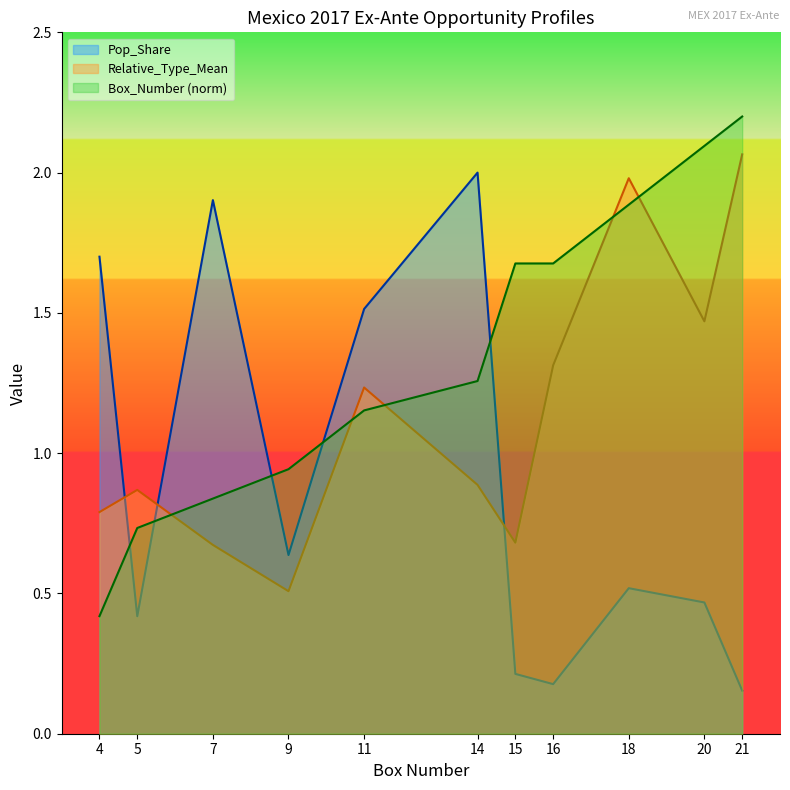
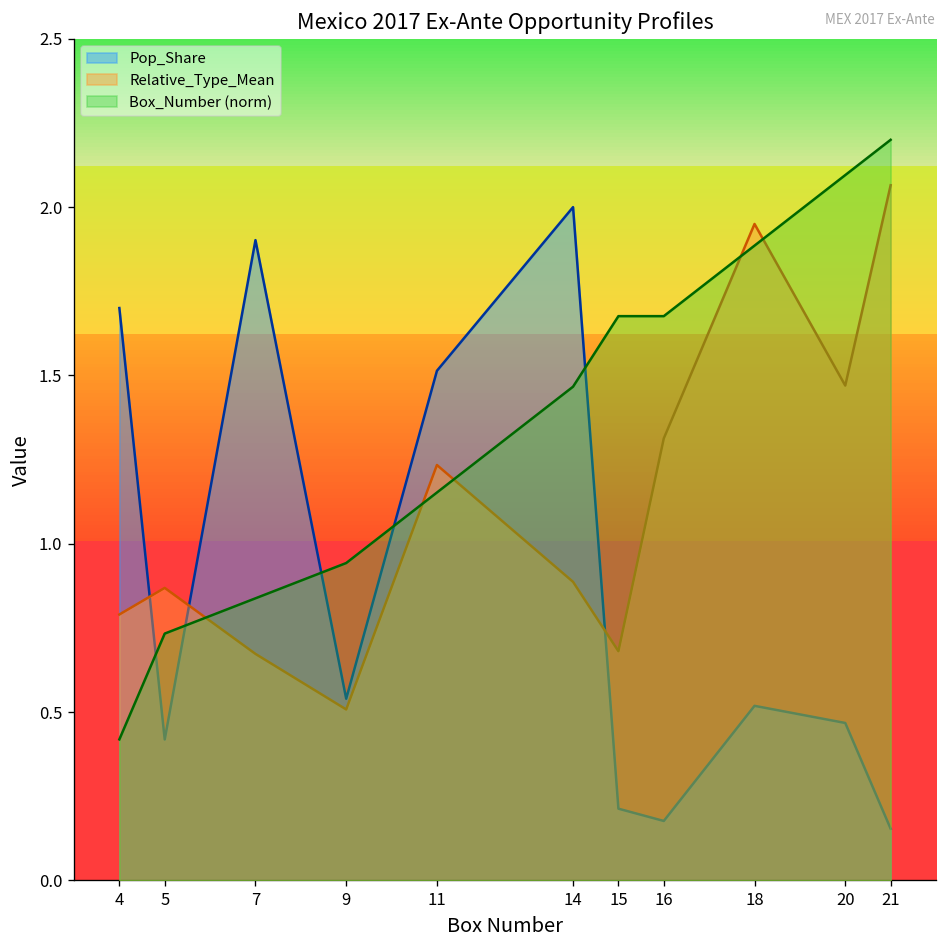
  {
    "Pop_Share": {
      "4": 1.70,
      "5": 0.42,
      "7": 1.90,
-     "9": 0.64,
+     "9": 0.54,
      "11": 1.51,
      "14": 2.00,
      "15": 0.21,
      "16": 0.18,
      "18": 0.52,
      "20": 0.47,
      "21": 0.15
    },
    "Relative_Type_Mean": {
      "4": 0.79,
      "5": 0.87,
      "7": 0.67,
      "9": 0.51,
      "11": 1.23,
      "14": 0.89,
      "15": 0.68,
      "16": 1.31,
-     "18": 1.98,
+     "18": 1.95,
      "20": 1.47,
      "21": 2.07
    },
    "Box_Number (norm)": {
      "4": 0.42,
      "5": 0.73,
      "7": 0.84,
      "9": 0.94,
      "11": 1.15,
-     "14": 1.26,
+     "14": 1.47,
      "15": 1.68,
      "16": 1.68,
      "18": 1.89,
      "20": 2.10,
      "21": 2.20
    }
  }
